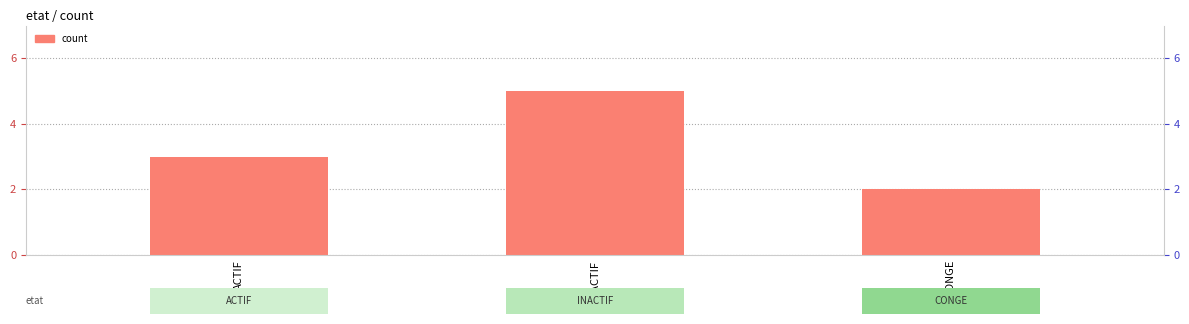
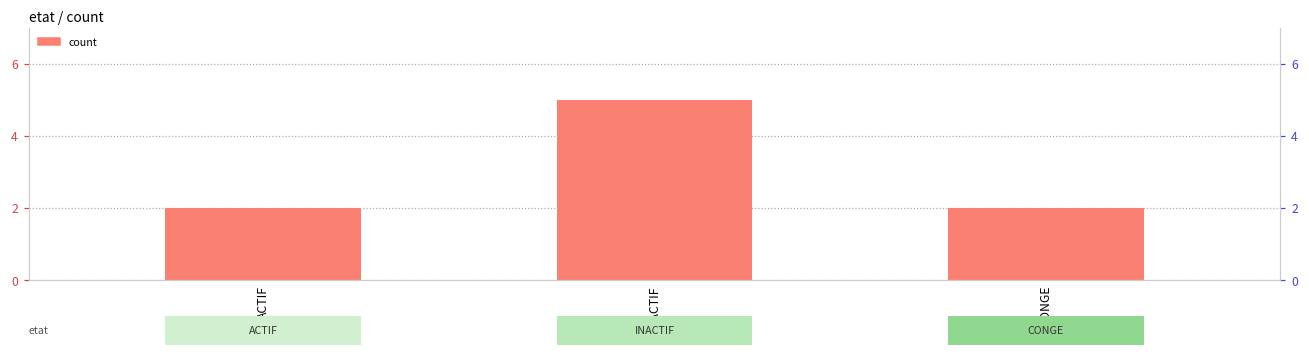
  {
-   "ACTIF": 3,
+   "ACTIF": 2,
    "INACTIF": 5,
    "CONGE": 2
  }
